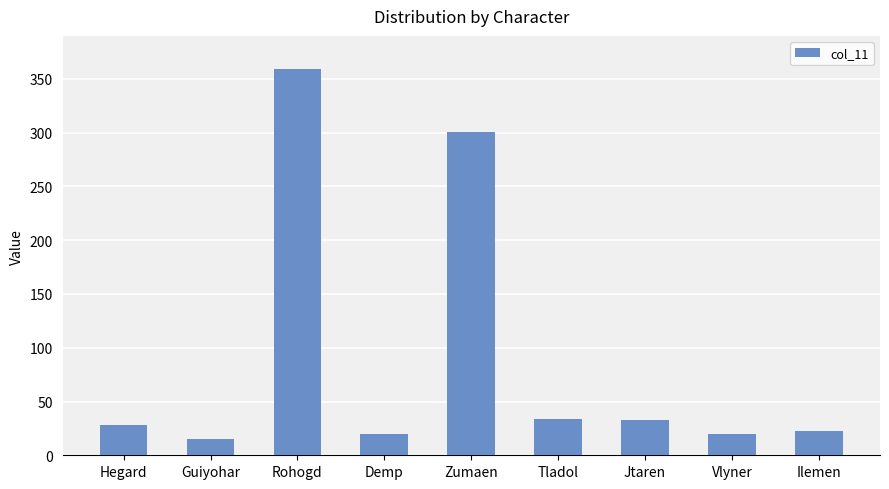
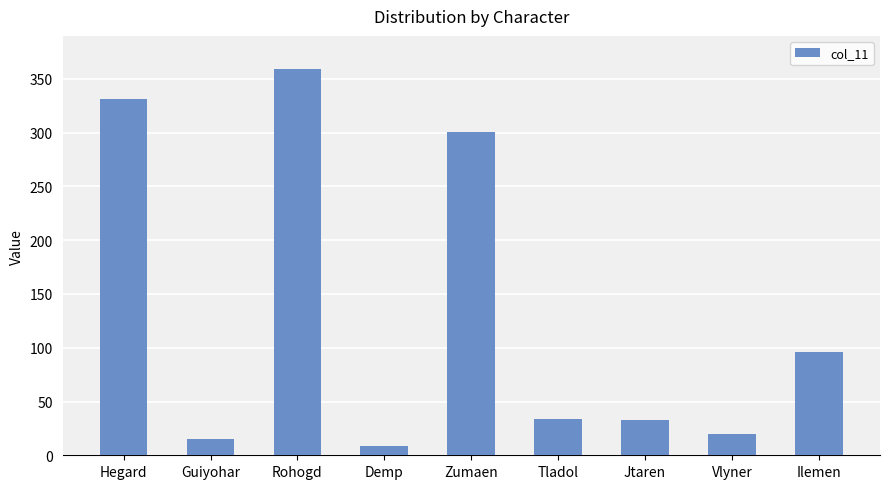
  {
-   "Hegard": 28,
+   "Hegard": 331,
    "Guiyohar": 15,
    "Rohogd": 359,
-   "Demp": 20,
+   "Demp": 9,
    "Zumaen": 301,
    "Tladol": 34,
    "Jtaren": 33,
    "Vlyner": 20,
-   "Ilemen": 23
+   "Ilemen": 96
  }
